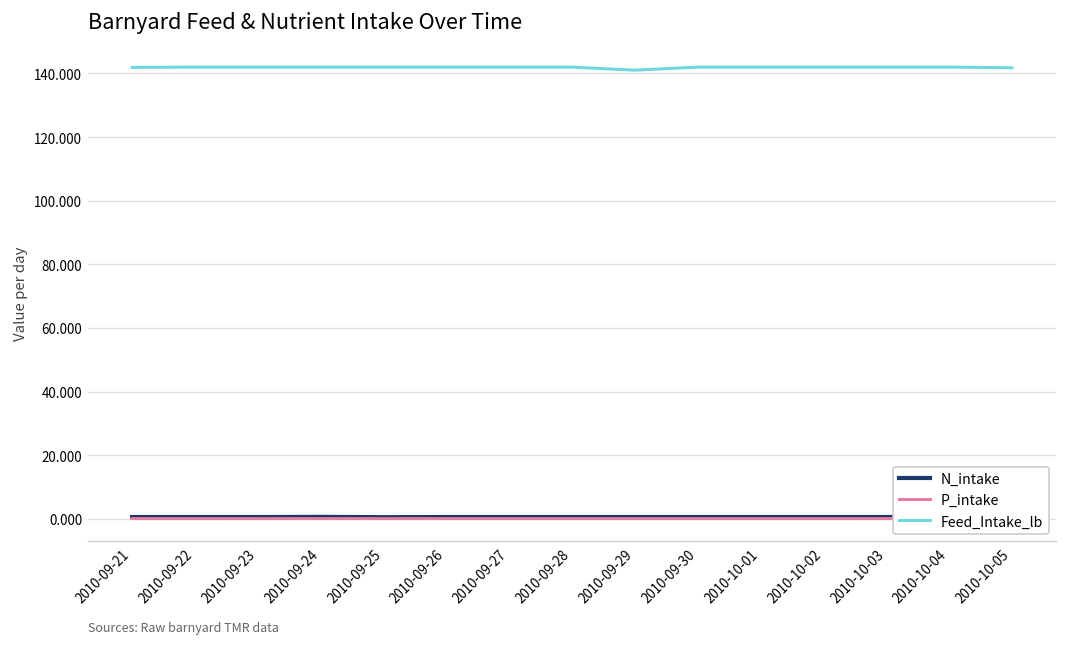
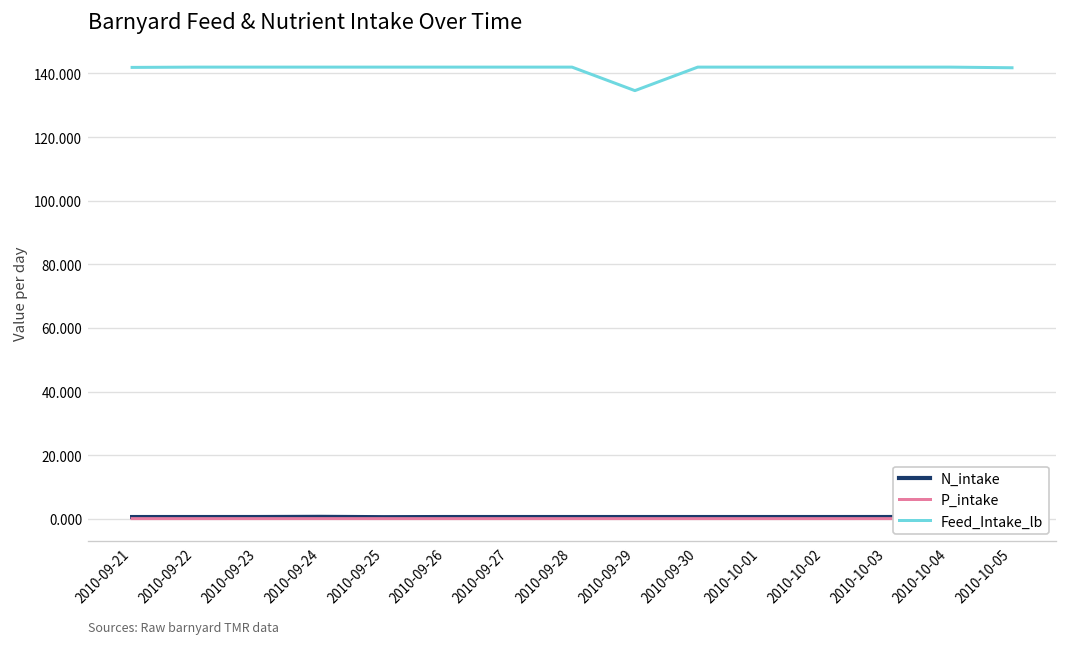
  {
    "Feed_Intake_lb": {
      "2010-09-21": 142,
      "2010-09-22": 142,
      "2010-09-23": 142,
      "2010-09-24": 142,
      "2010-09-25": 142,
      "2010-09-26": 142,
      "2010-09-27": 142,
      "2010-09-28": 142,
-     "2010-09-29": 141,
+     "2010-09-29": 135,
      "2010-09-30": 142,
      "2010-10-01": 142,
      "2010-10-02": 142,
      "2010-10-03": 142,
      "2010-10-04": 142,
      "2010-10-05": 142
    }
  }
